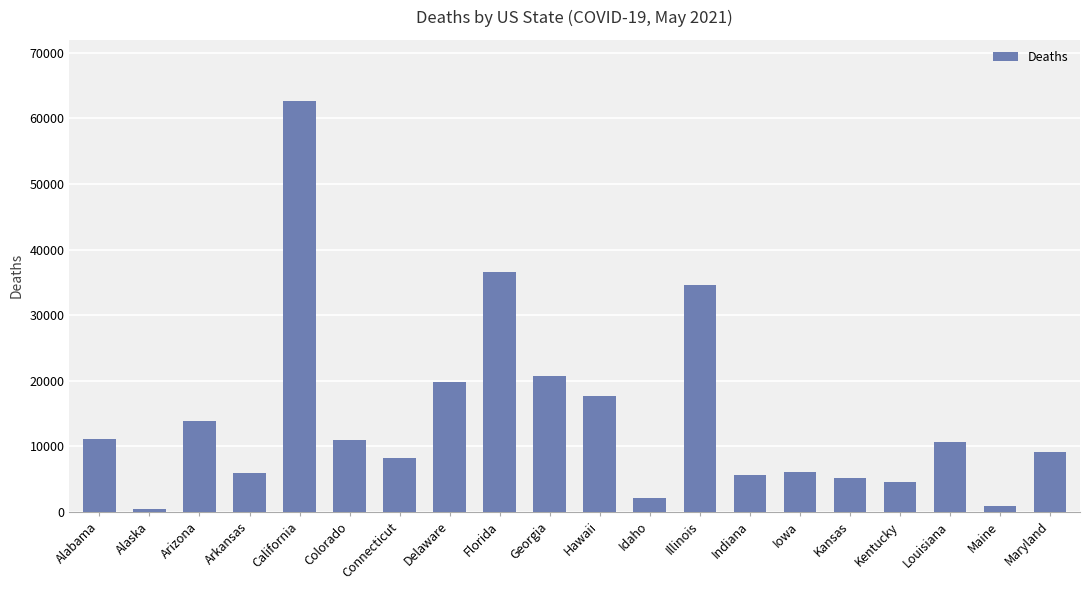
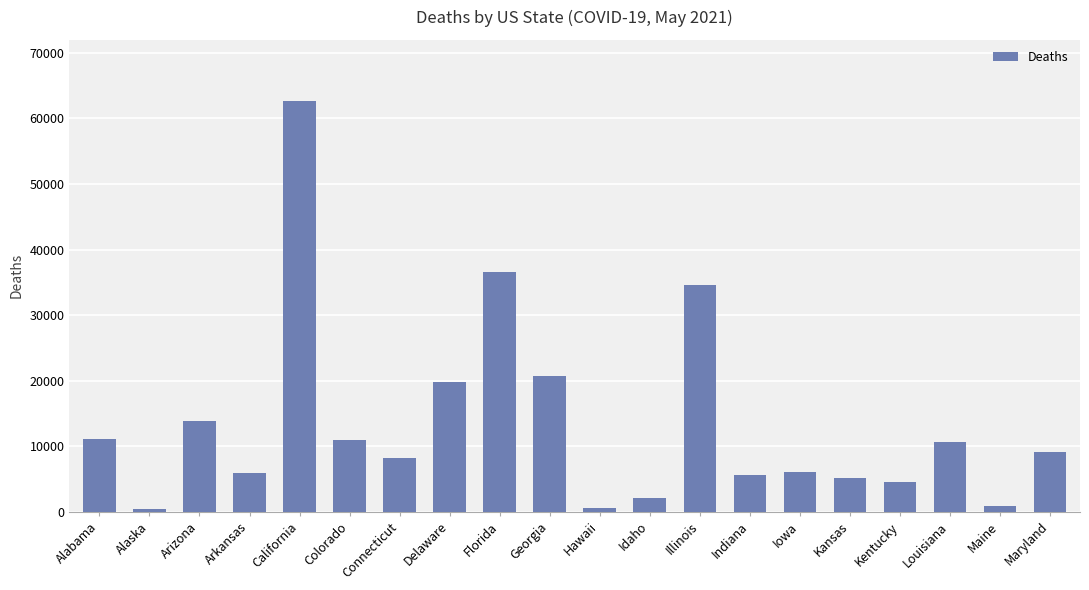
  {
    "Alabama": 11000,
    "Arizona": 14000,
    "Arkansas": 6000,
    "California": 63000,
    "Colorado": 11000,
    "Connecticut": 8000,
    "Delaware": 20000,
    "Florida": 37000,
    "Georgia": 21000,
-   "Hawaii": 18000,
+   "Hawaii": 0,
    "Idaho": 2000,
    "Illinois": 35000,
    "Indiana": 6000,
    "Iowa": 6000,
    "Kansas": 5000,
    "Kentucky": 5000,
    "Louisiana": 11000,
    "Maine": 1000,
    "Maryland": 9000
  }
